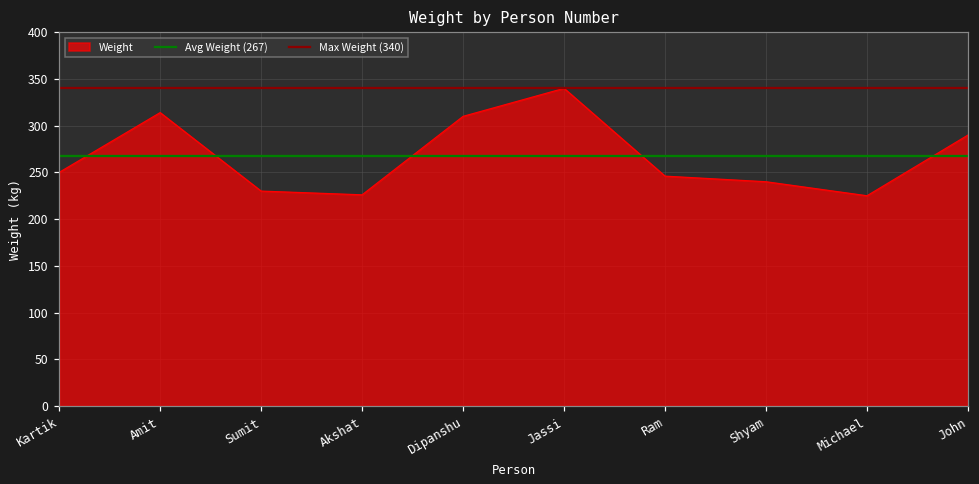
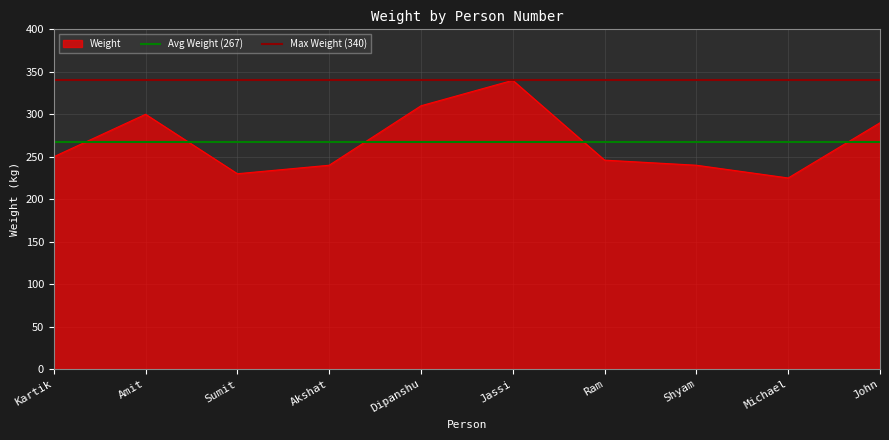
  {
    "Kartik": 250,
-   "Amit": 310,
+   "Amit": 300,
    "Sumit": 230,
-   "Akshat": 230,
+   "Akshat": 240,
    "Dipanshu": 310,
    "Jassi": 340,
    "Ram": 250,
    "Shyam": 240,
    "Michael": 230,
    "John": 290
  }
